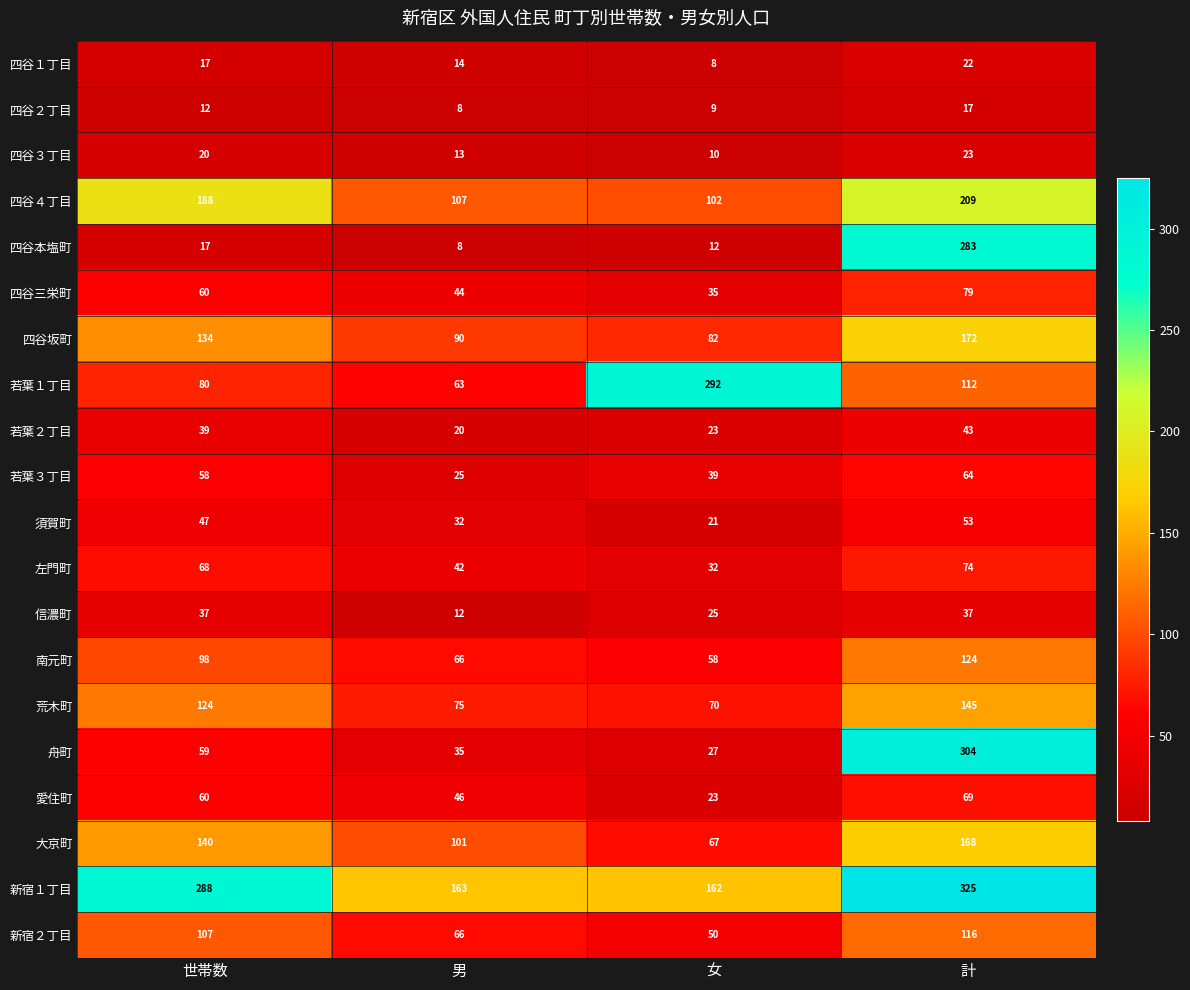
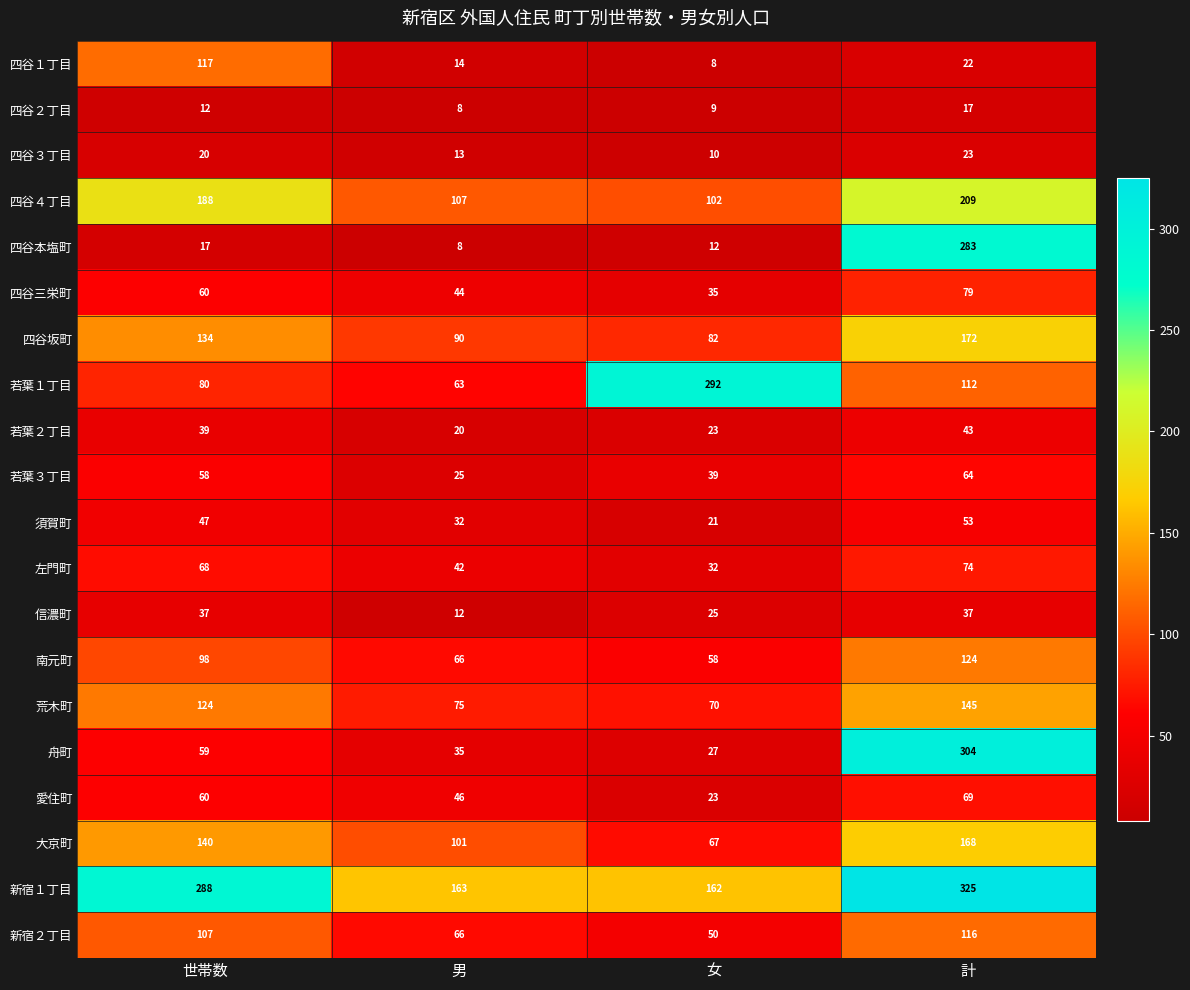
  {
    "四谷１丁目": {
-     "世帯数": 17,
+     "世帯数": 117,
      "男": 14,
      "女": 8,
      "計": 22
    },
    "四谷２丁目": {
      "世帯数": 12,
      "男": 8,
      "女": 9,
      "計": 17
    },
    "四谷３丁目": {
      "世帯数": 20,
      "男": 13,
      "女": 10,
      "計": 23
    },
    "四谷４丁目": {
      "世帯数": 188,
      "男": 107,
      "女": 102,
      "計": 209
    },
    "四谷本塩町": {
      "世帯数": 17,
      "男": 8,
      "女": 12,
      "計": 283
    },
    "四谷三栄町": {
      "世帯数": 60,
      "男": 44,
      "女": 35,
      "計": 79
    },
    "四谷坂町": {
      "世帯数": 134,
      "男": 90,
      "女": 82,
      "計": 172
    },
    "若葉１丁目": {
      "世帯数": 80,
      "男": 63,
      "女": 292,
      "計": 112
    },
    "若葉２丁目": {
      "世帯数": 39,
      "男": 20,
      "女": 23,
      "計": 43
    },
    "若葉３丁目": {
      "世帯数": 58,
      "男": 25,
      "女": 39,
      "計": 64
    },
    "須賀町": {
      "世帯数": 47,
      "男": 32,
      "女": 21,
      "計": 53
    },
    "左門町": {
      "世帯数": 68,
      "男": 42,
      "女": 32,
      "計": 74
    },
    "信濃町": {
      "世帯数": 37,
      "男": 12,
      "女": 25,
      "計": 37
    },
    "南元町": {
      "世帯数": 98,
      "男": 66,
      "女": 58,
      "計": 124
    },
    "荒木町": {
      "世帯数": 124,
      "男": 75,
      "女": 70,
      "計": 145
    },
    "舟町": {
      "世帯数": 59,
      "男": 35,
      "女": 27,
      "計": 304
    },
    "愛住町": {
      "世帯数": 60,
      "男": 46,
      "女": 23,
      "計": 69
    },
    "大京町": {
      "世帯数": 140,
      "男": 101,
      "女": 67,
      "計": 168
    },
    "新宿１丁目": {
      "世帯数": 288,
      "男": 163,
      "女": 162,
      "計": 325
    },
    "新宿２丁目": {
      "世帯数": 107,
      "男": 66,
      "女": 50,
      "計": 116
    }
  }
